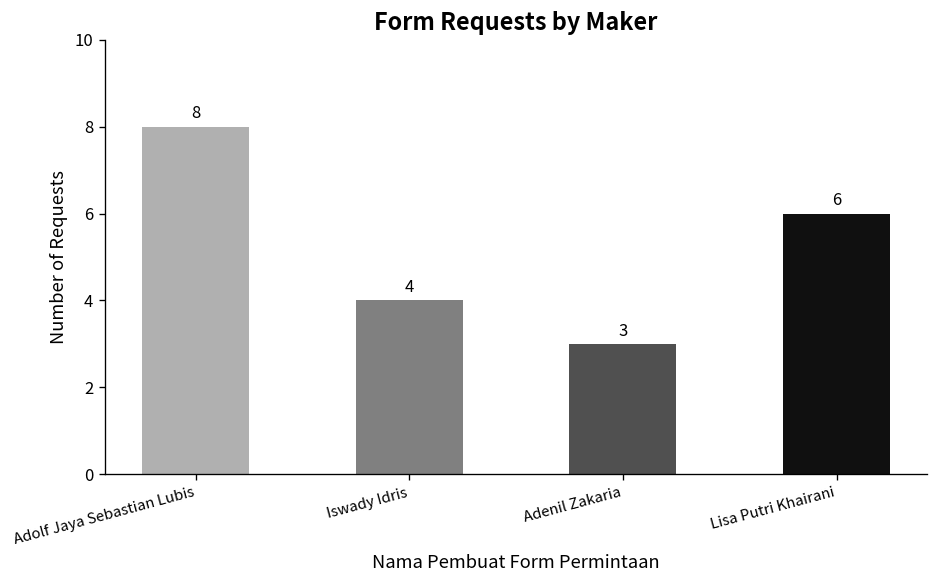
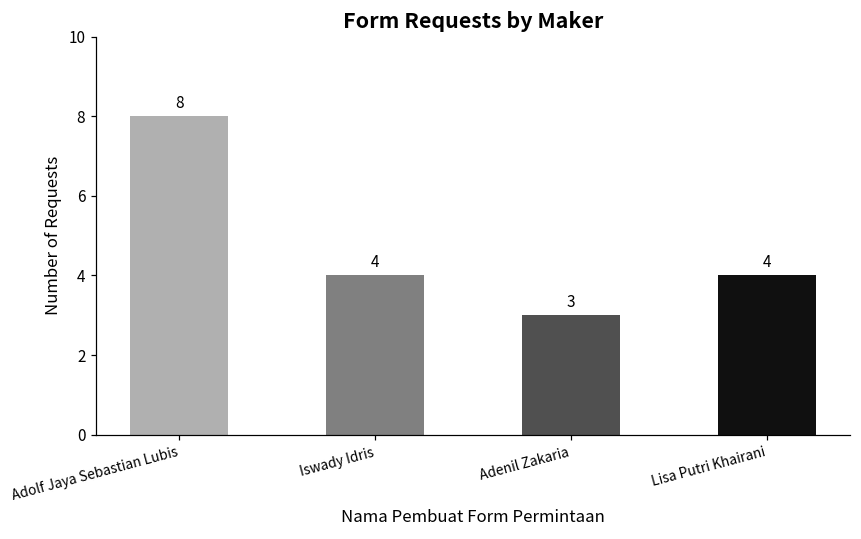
  {
    "Adolf Jaya Sebastian Lubis": 8,
    "Iswady Idris": 4,
    "Adenil Zakaria": 3,
-   "Lisa Putri Khairani": 6
+   "Lisa Putri Khairani": 4
  }
